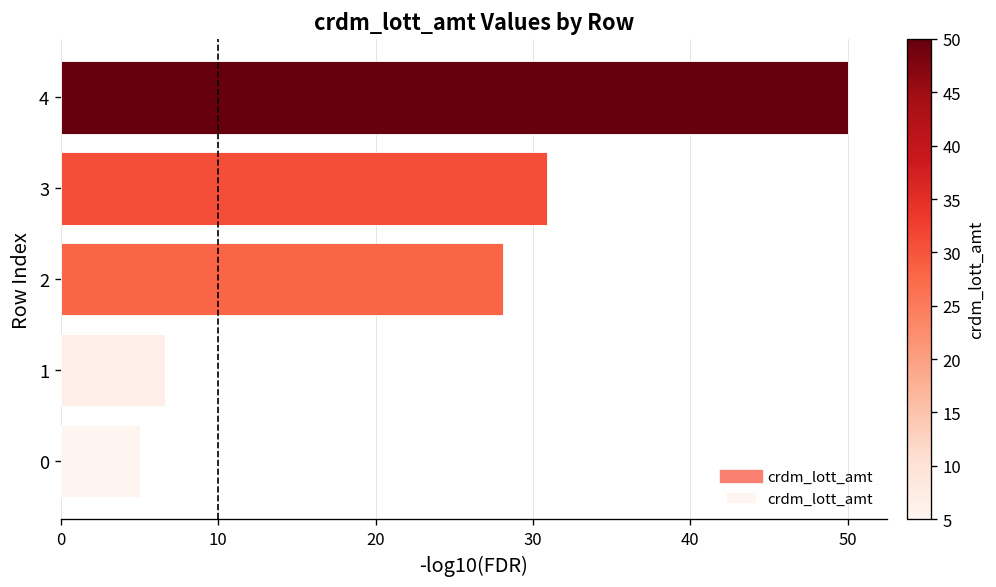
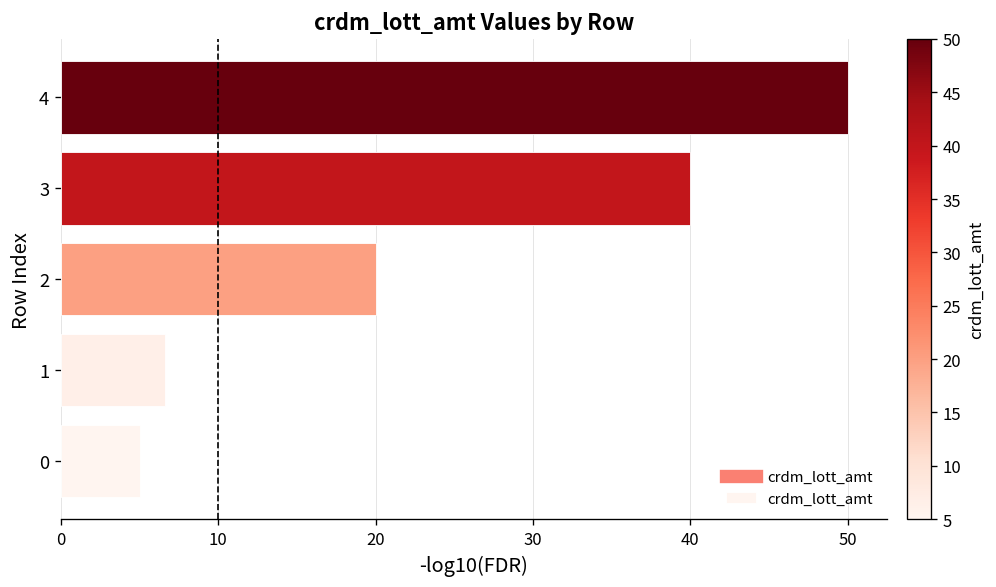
  {
    "4": 50.0,
-   "3": 30.9,
-   "2": 28.1,
+   "3": 40.0,
+   "2": 20.0,
    "1": 6.6,
    "0": 5.0
  }
